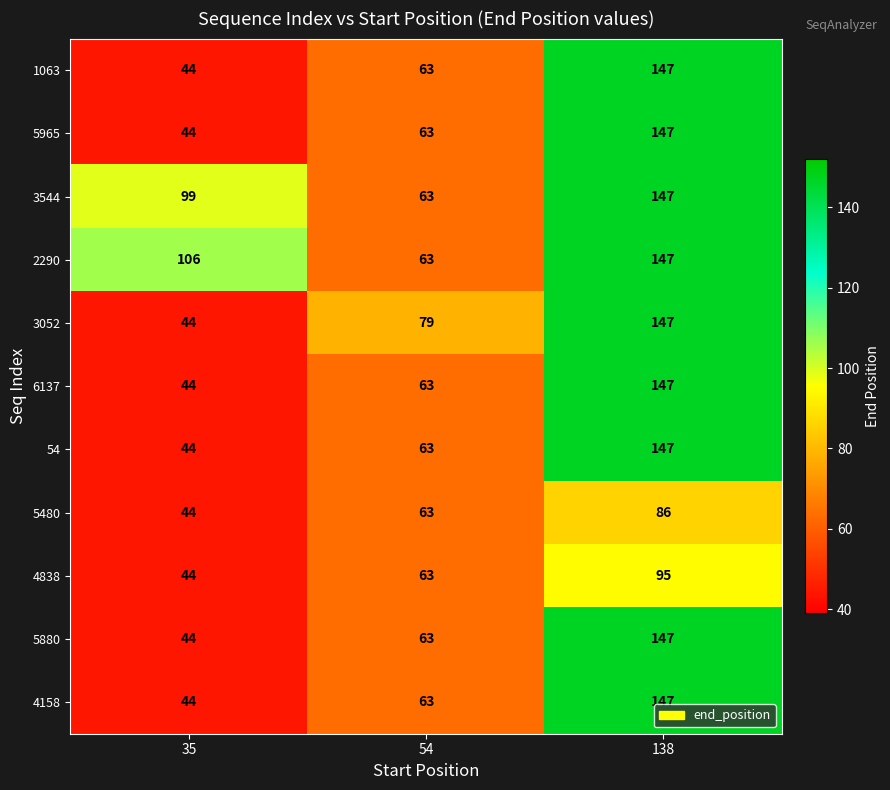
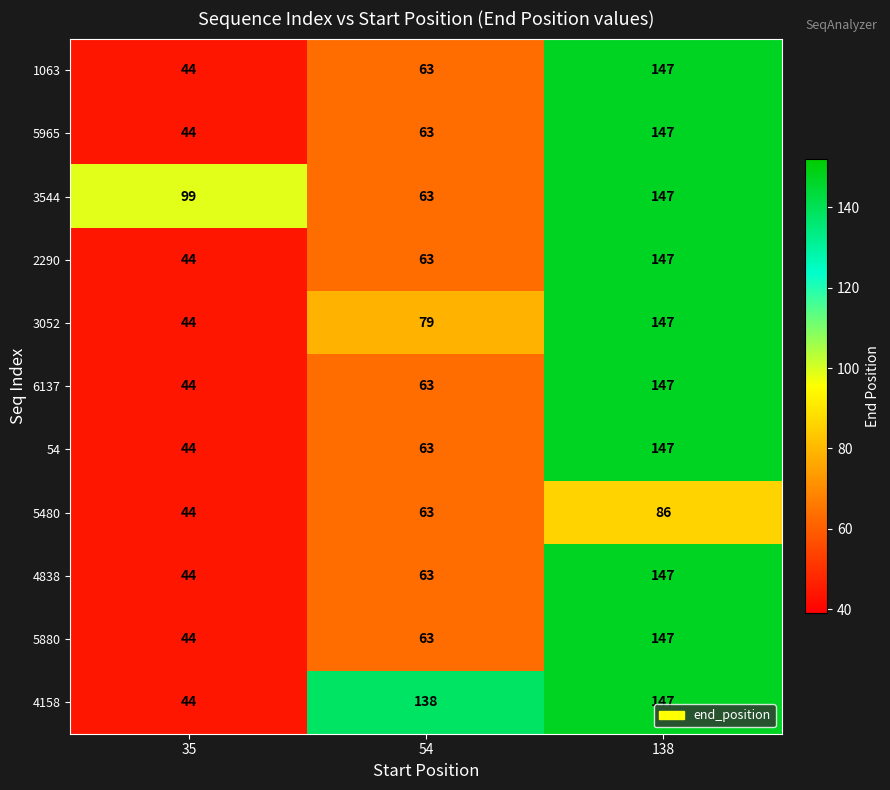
  {
    "1063": {
      "35": 44,
      "54": 63,
      "138": 147
    },
    "5965": {
      "35": 44,
      "54": 63,
      "138": 147
    },
    "3544": {
      "35": 99,
      "54": 63,
      "138": 147
    },
    "2290": {
-     "35": 106,
+     "35": 44,
      "54": 63,
      "138": 147
    },
    "3052": {
      "35": 44,
      "54": 79,
      "138": 147
    },
    "6137": {
      "35": 44,
      "54": 63,
      "138": 147
    },
    "54": {
      "35": 44,
      "54": 63,
      "138": 147
    },
    "5480": {
      "35": 44,
      "54": 63,
      "138": 86
    },
    "4838": {
      "35": 44,
      "54": 63,
-     "138": 95
+     "138": 147
    },
    "5880": {
      "35": 44,
      "54": 63,
      "138": 147
    },
    "4158": {
      "35": 44,
-     "54": 63
+     "54": 138
    }
  }
